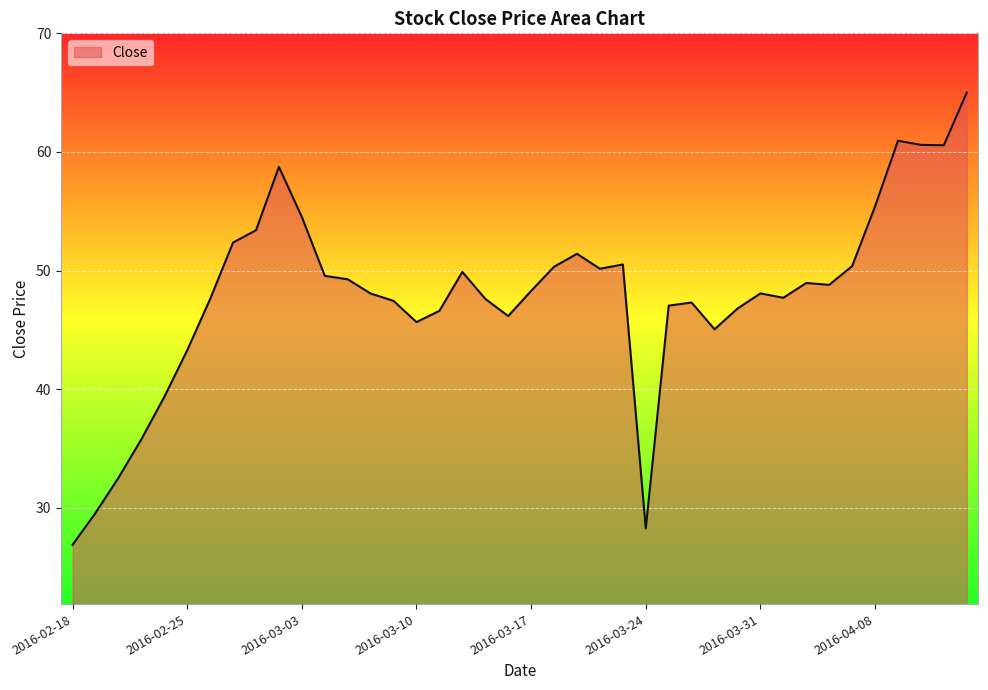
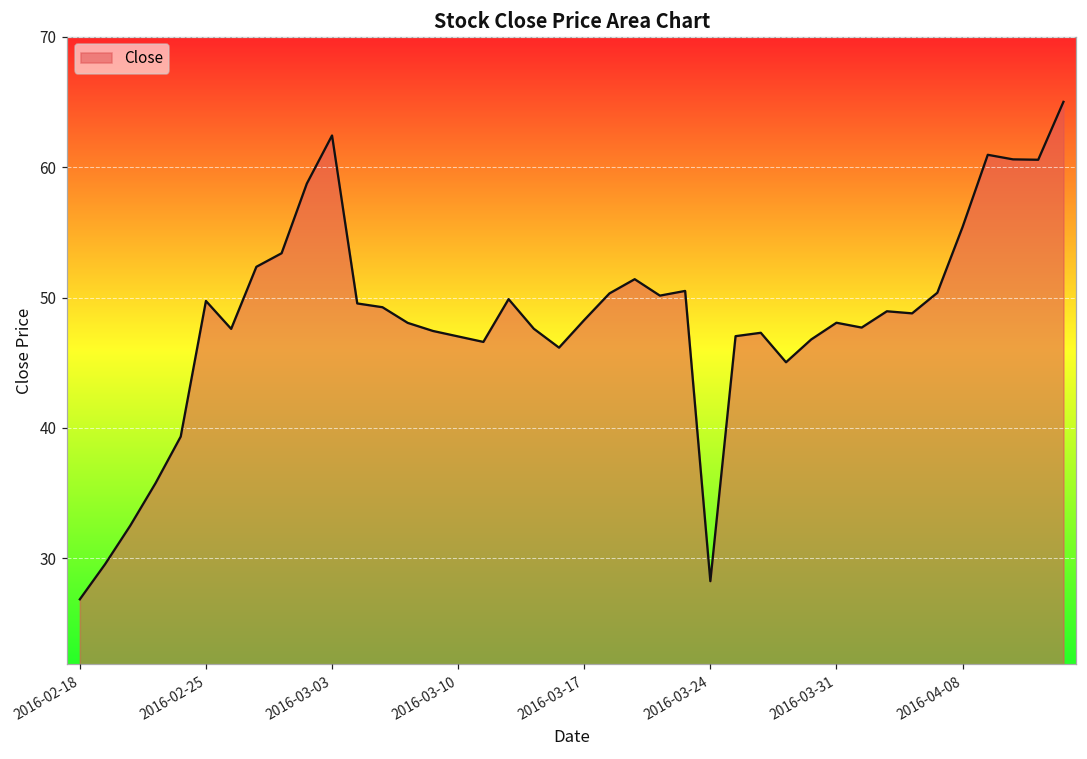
  {
    "2016-02-18": 26.9,
-   "2016-02-25": 43.3,
-   "2016-03-03": 54.5,
-   "2016-03-10": 45.7,
+   "2016-02-25": 49.7,
+   "2016-03-03": 62.4,
+   "2016-03-10": 47.0,
    "2016-03-17": 48.3,
    "2016-03-24": 28.3,
    "2016-03-31": 48.1,
    "2016-04-08": 55.4
  }
